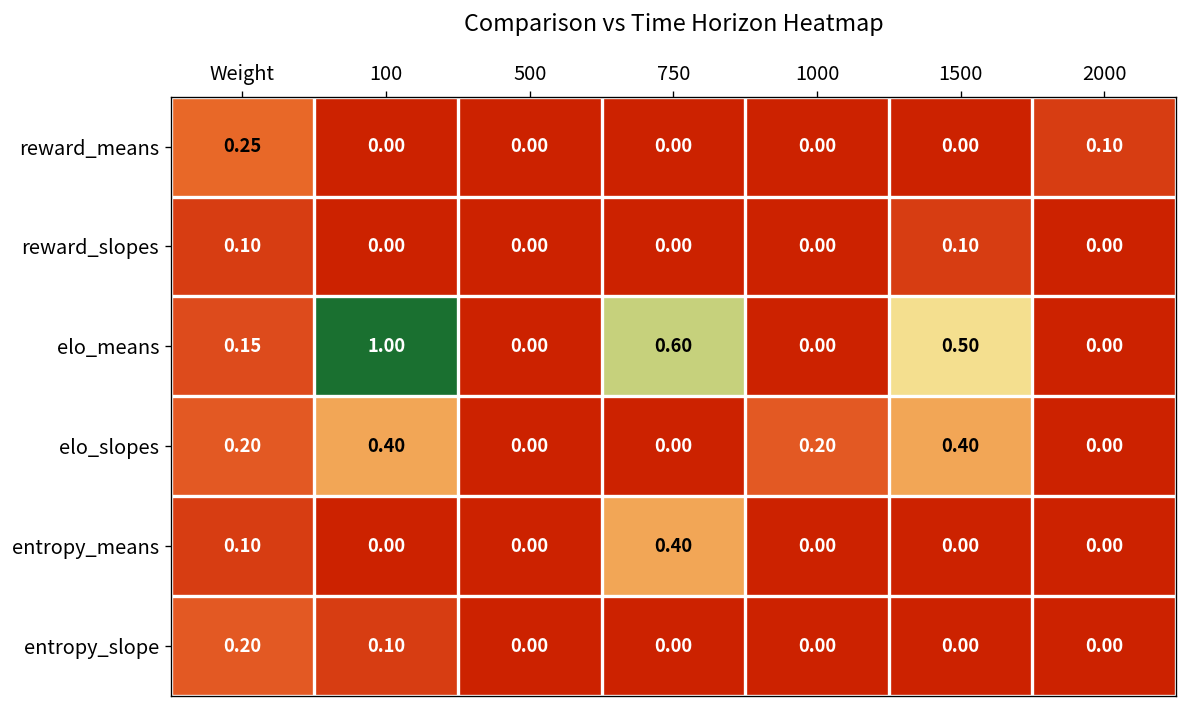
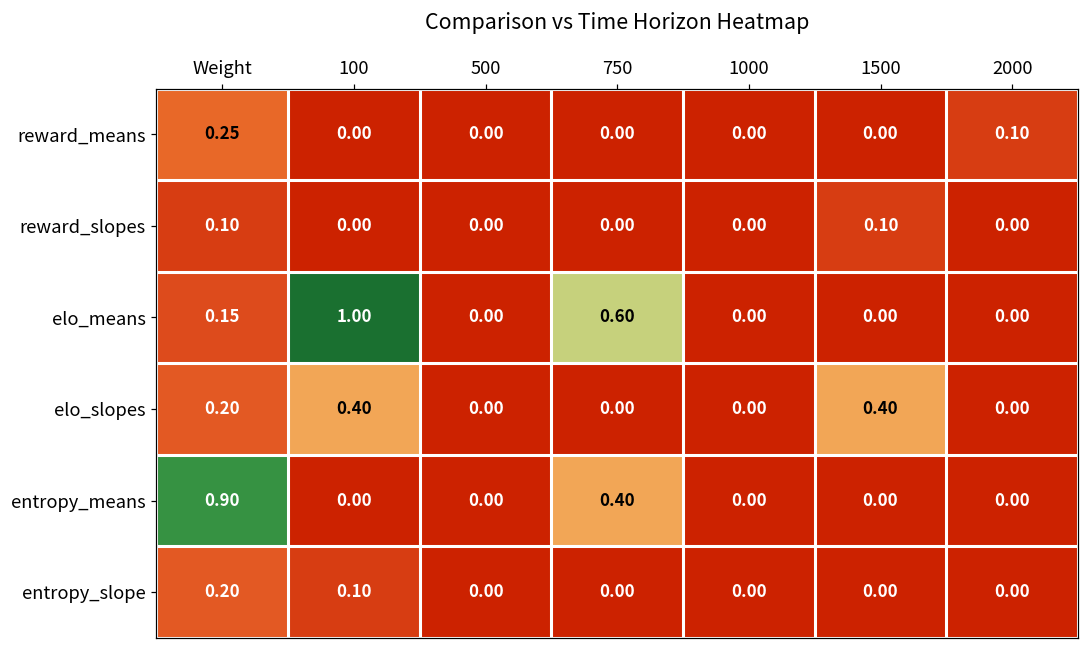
  {
    "reward_means": {
      "Weight": 0.25,
      "100": 0.00,
      "500": 0.00,
      "750": 0.00,
      "1000": 0.00,
      "1500": 0.00,
      "2000": 0.10
    },
    "reward_slopes": {
      "Weight": 0.10,
      "100": 0.00,
      "500": 0.00,
      "750": 0.00,
      "1000": 0.00,
      "1500": 0.10,
      "2000": 0.00
    },
    "elo_means": {
      "Weight": 0.15,
      "100": 1.00,
      "500": 0.00,
      "750": 0.60,
      "1000": 0.00,
-     "1500": 0.50,
+     "1500": 0.00,
      "2000": 0.00
    },
    "elo_slopes": {
      "Weight": 0.20,
      "100": 0.40,
      "500": 0.00,
      "750": 0.00,
-     "1000": 0.20,
+     "1000": 0.00,
      "1500": 0.40,
      "2000": 0.00
    },
    "entropy_means": {
-     "Weight": 0.10,
+     "Weight": 0.90,
      "100": 0.00,
      "500": 0.00,
      "750": 0.40,
      "1000": 0.00,
      "1500": 0.00,
      "2000": 0.00
    },
    "entropy_slope": {
      "Weight": 0.20,
      "100": 0.10,
      "500": 0.00,
      "750": 0.00,
      "1000": 0.00,
      "1500": 0.00,
      "2000": 0.00
    }
  }
